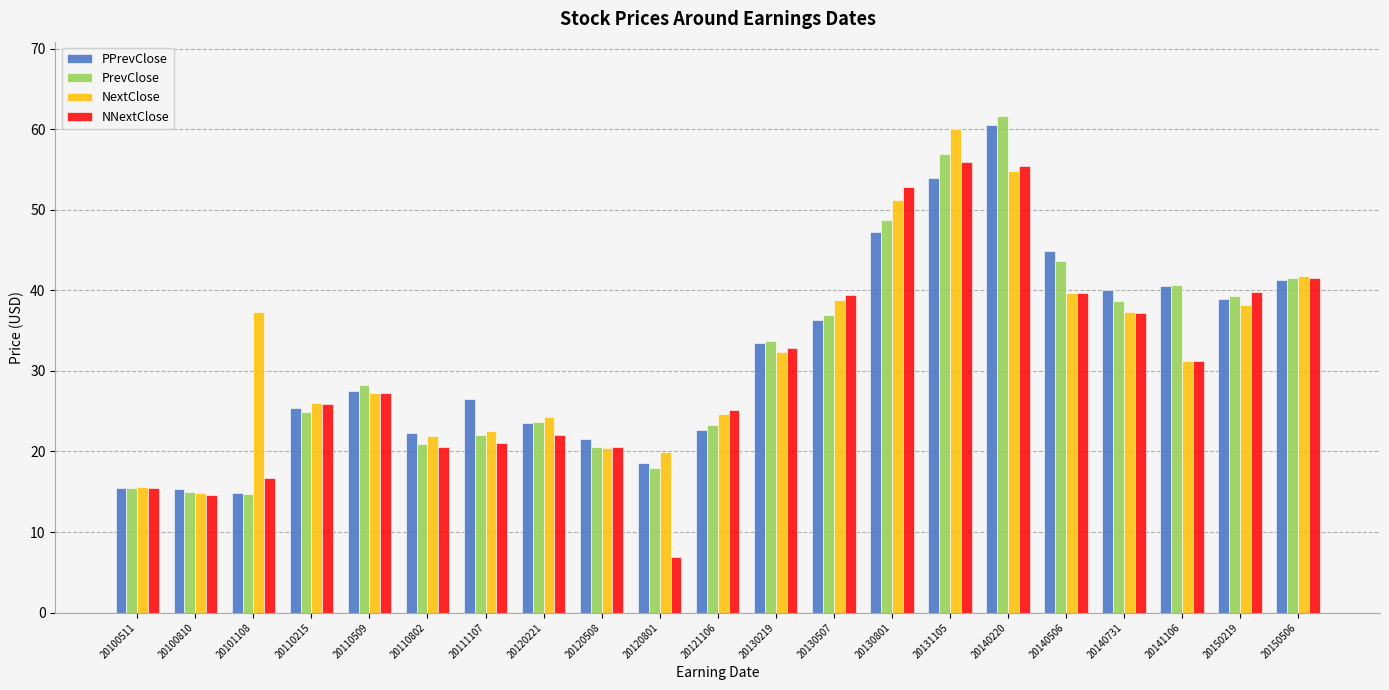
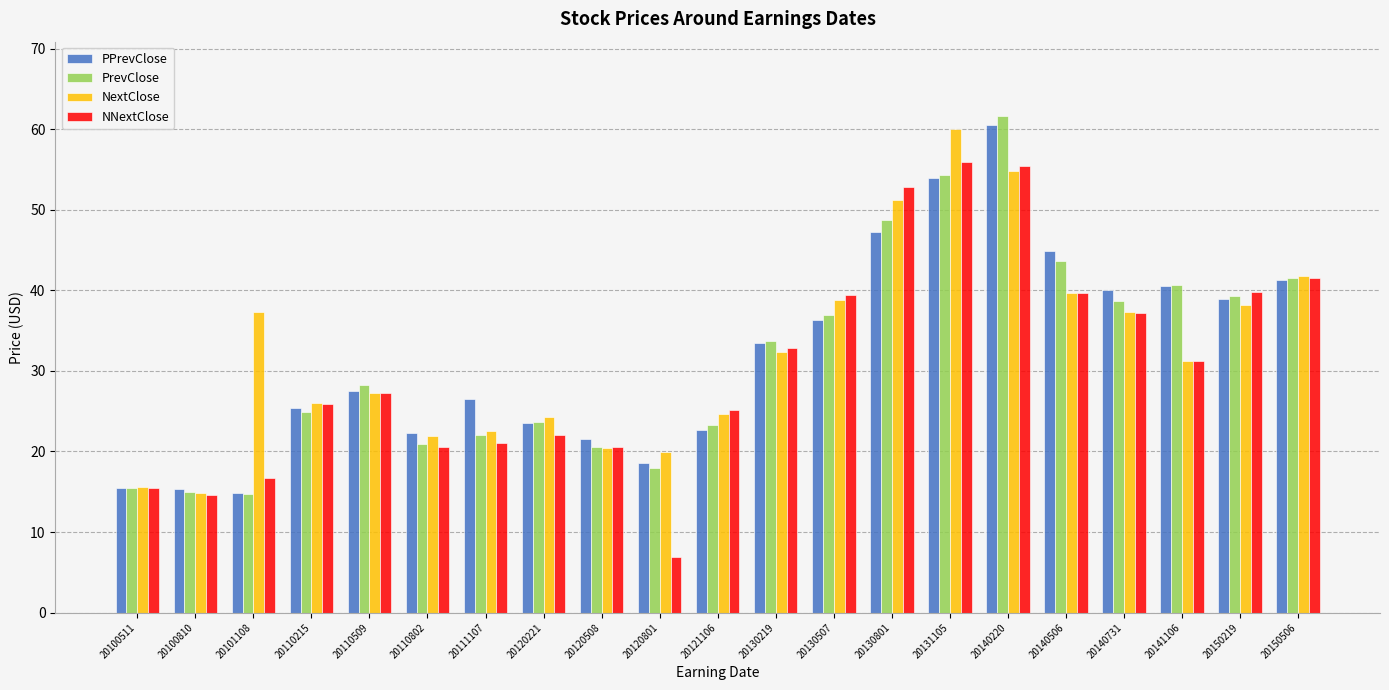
  {
    "PPrevClose": {
      "20100511": 15,
      "20100810": 15,
      "20101108": 15,
      "20110215": 25,
      "20110509": 28,
      "20110802": 22,
      "20111107": 26,
      "20120221": 24,
      "20120508": 22,
      "20120801": 19,
      "20121106": 23,
      "20130219": 33,
      "20130507": 36,
      "20130801": 47,
      "20131105": 54,
      "20140220": 60,
      "20140506": 45,
      "20140731": 40,
      "20141106": 41,
      "20150219": 39,
      "20150506": 41
    },
    "PrevClose": {
      "20100511": 15,
      "20100810": 15,
      "20101108": 15,
      "20110215": 25,
      "20110509": 28,
      "20110802": 21,
      "20111107": 22,
      "20120221": 24,
      "20120508": 21,
      "20120801": 18,
      "20121106": 23,
      "20130219": 34,
      "20130507": 37,
      "20130801": 49,
-     "20131105": 57,
+     "20131105": 54,
      "20140220": 62,
      "20140506": 44,
      "20140731": 39,
      "20141106": 41,
      "20150219": 39,
      "20150506": 41
    },
    "NextClose": {
      "20100511": 16,
      "20100810": 15,
      "20101108": 37,
      "20110215": 26,
      "20110509": 27,
      "20110802": 22,
      "20111107": 22,
      "20120221": 24,
      "20120508": 20,
      "20120801": 20,
      "20121106": 25,
      "20130219": 32,
      "20130507": 39,
      "20130801": 51,
      "20131105": 60,
      "20140220": 55,
      "20140506": 40,
      "20140731": 37,
      "20141106": 31,
      "20150219": 38,
      "20150506": 42
    },
    "NNextClose": {
      "20100511": 15,
      "20100810": 15,
      "20101108": 17,
      "20110215": 26,
      "20110509": 27,
      "20110802": 21,
      "20111107": 21,
      "20120221": 22,
      "20120508": 21,
      "20120801": 7,
      "20121106": 25,
      "20130219": 33,
      "20130507": 39,
      "20130801": 53,
      "20131105": 56,
      "20140220": 55,
      "20140506": 40,
      "20140731": 37,
      "20141106": 31,
      "20150219": 40,
      "20150506": 42
    }
  }
